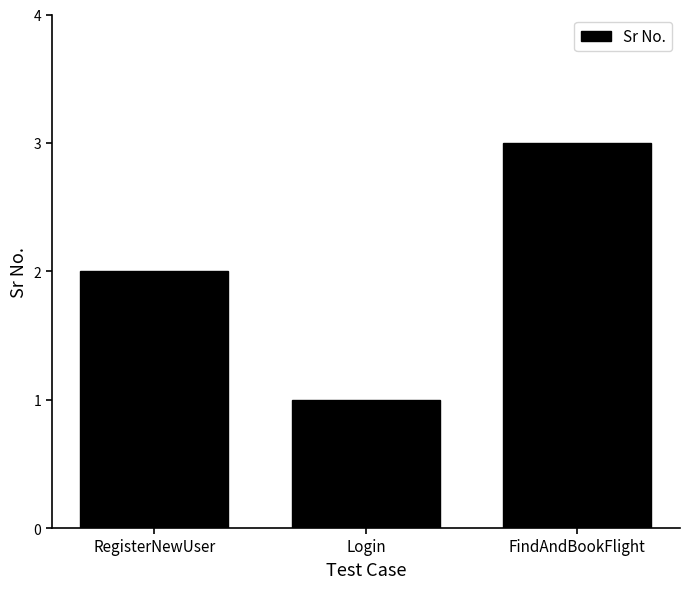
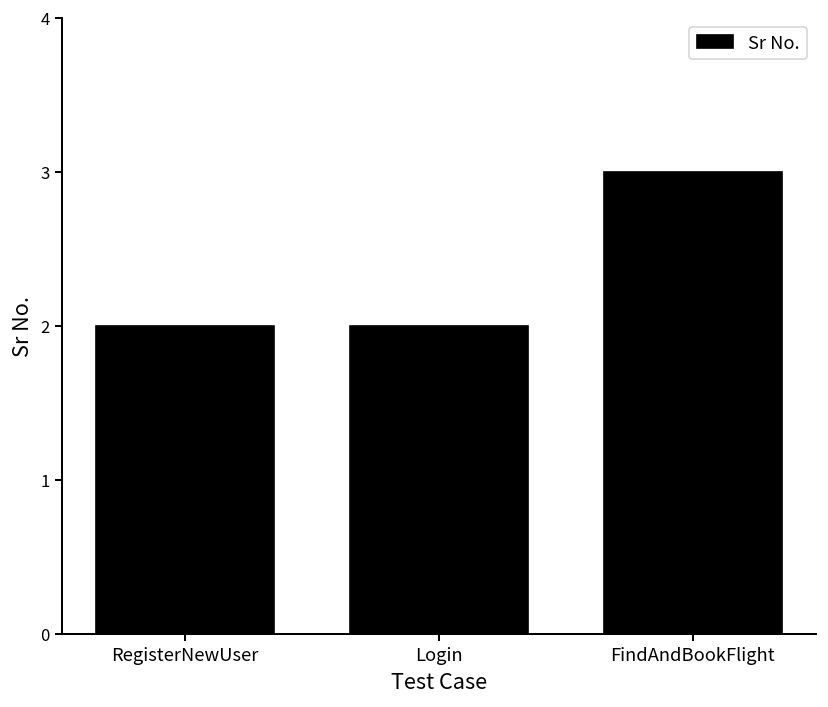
  {
    "RegisterNewUser": 2,
-   "Login": 1,
+   "Login": 2,
    "FindAndBookFlight": 3
  }
